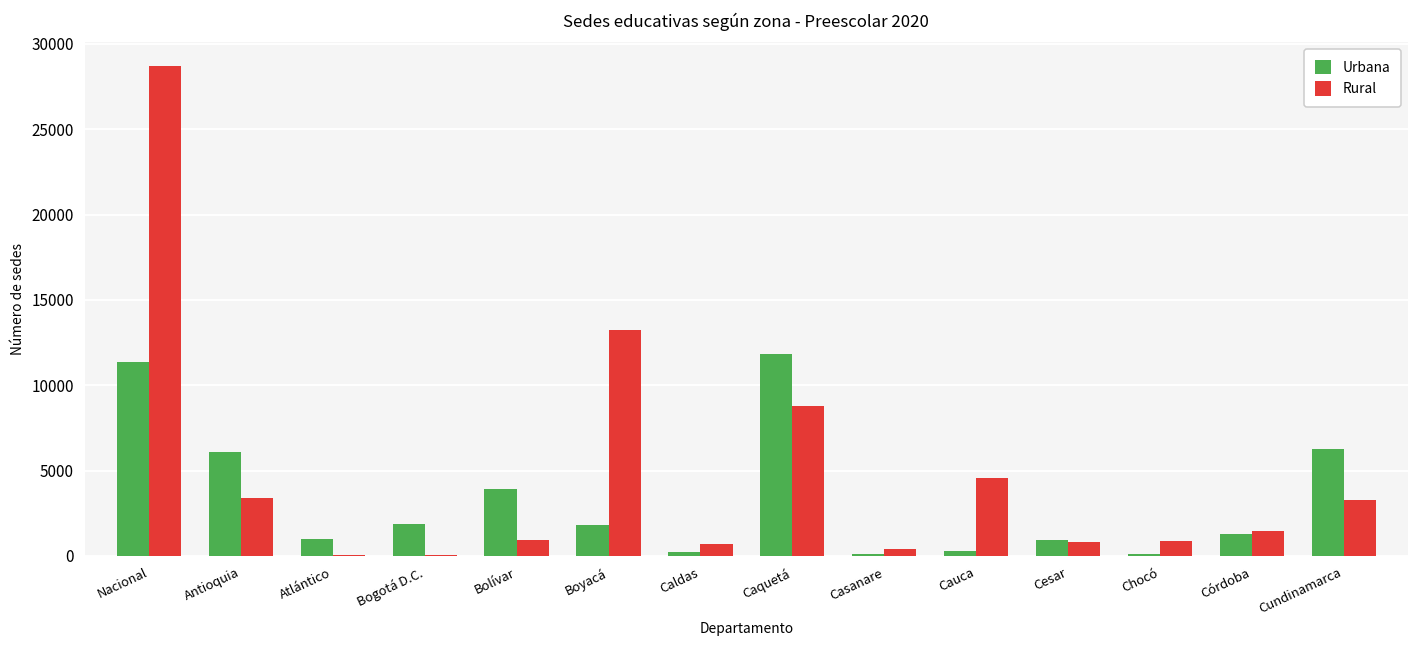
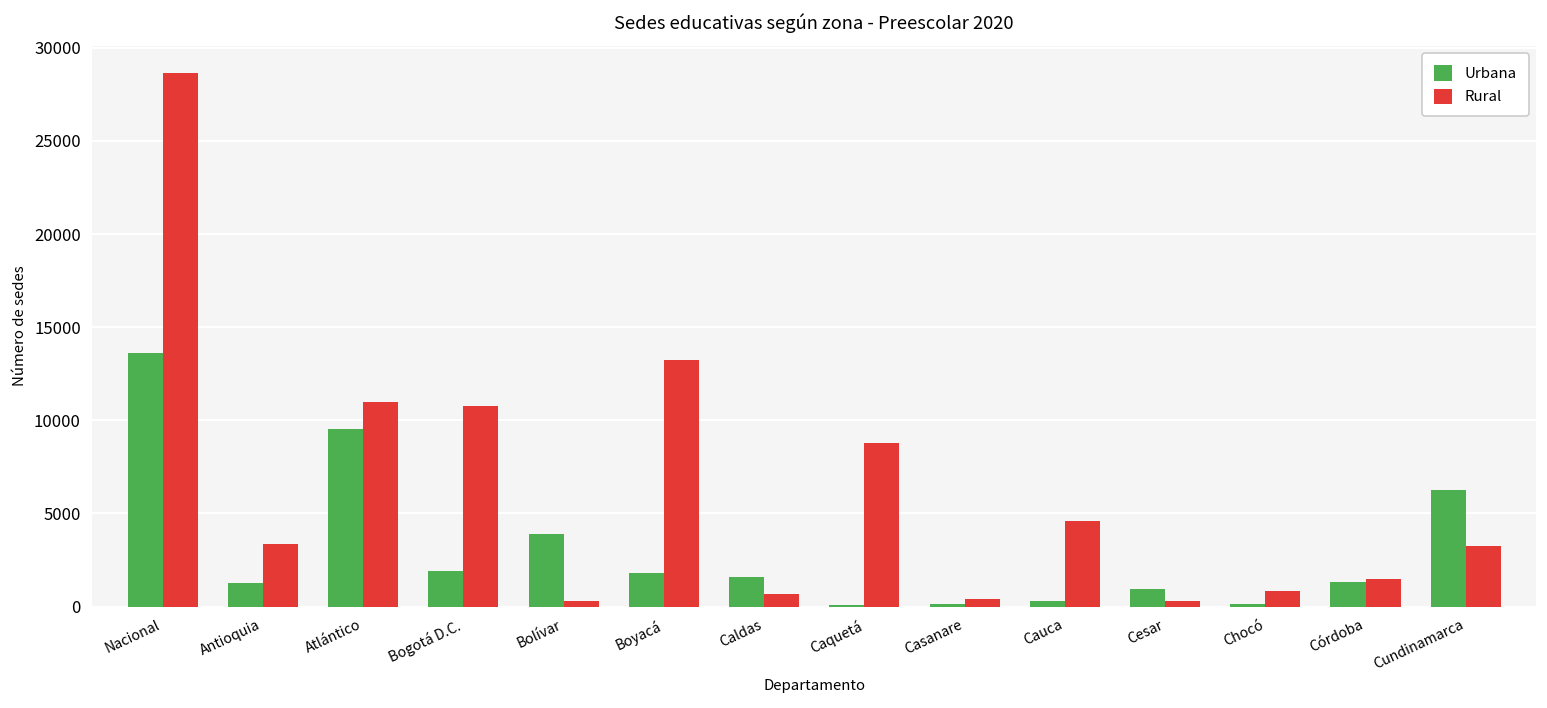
  {
    "Urbana": {
-     "Nacional": 11400,
-     "Antioquia": 6100,
-     "Atlántico": 1000,
+     "Nacional": 13600,
+     "Antioquia": 1200,
+     "Atlántico": 9500,
      "Bogotá D.C.": 1900,
      "Bolívar": 3900,
      "Boyacá": 1800,
-     "Caldas": 200,
-     "Caquetá": 11900,
+     "Caldas": 1600,
+     "Caquetá": 100,
      "Cauca": 300,
      "Cesar": 900,
      "Córdoba": 1300,
      "Cundinamarca": 6300
    },
    "Rural": {
      "Nacional": 28700,
      "Antioquia": 3400,
-     "Atlántico": 100,
-     "Bogotá D.C.": 0,
-     "Bolívar": 900,
+     "Atlántico": 11000,
+     "Bogotá D.C.": 10800,
+     "Bolívar": 300,
      "Boyacá": 13200,
      "Caldas": 700,
      "Caquetá": 8800,
      "Casanare": 400,
      "Cauca": 4600,
-     "Cesar": 800,
+     "Cesar": 300,
      "Chocó": 900,
      "Córdoba": 1500,
      "Cundinamarca": 3300
    }
  }
